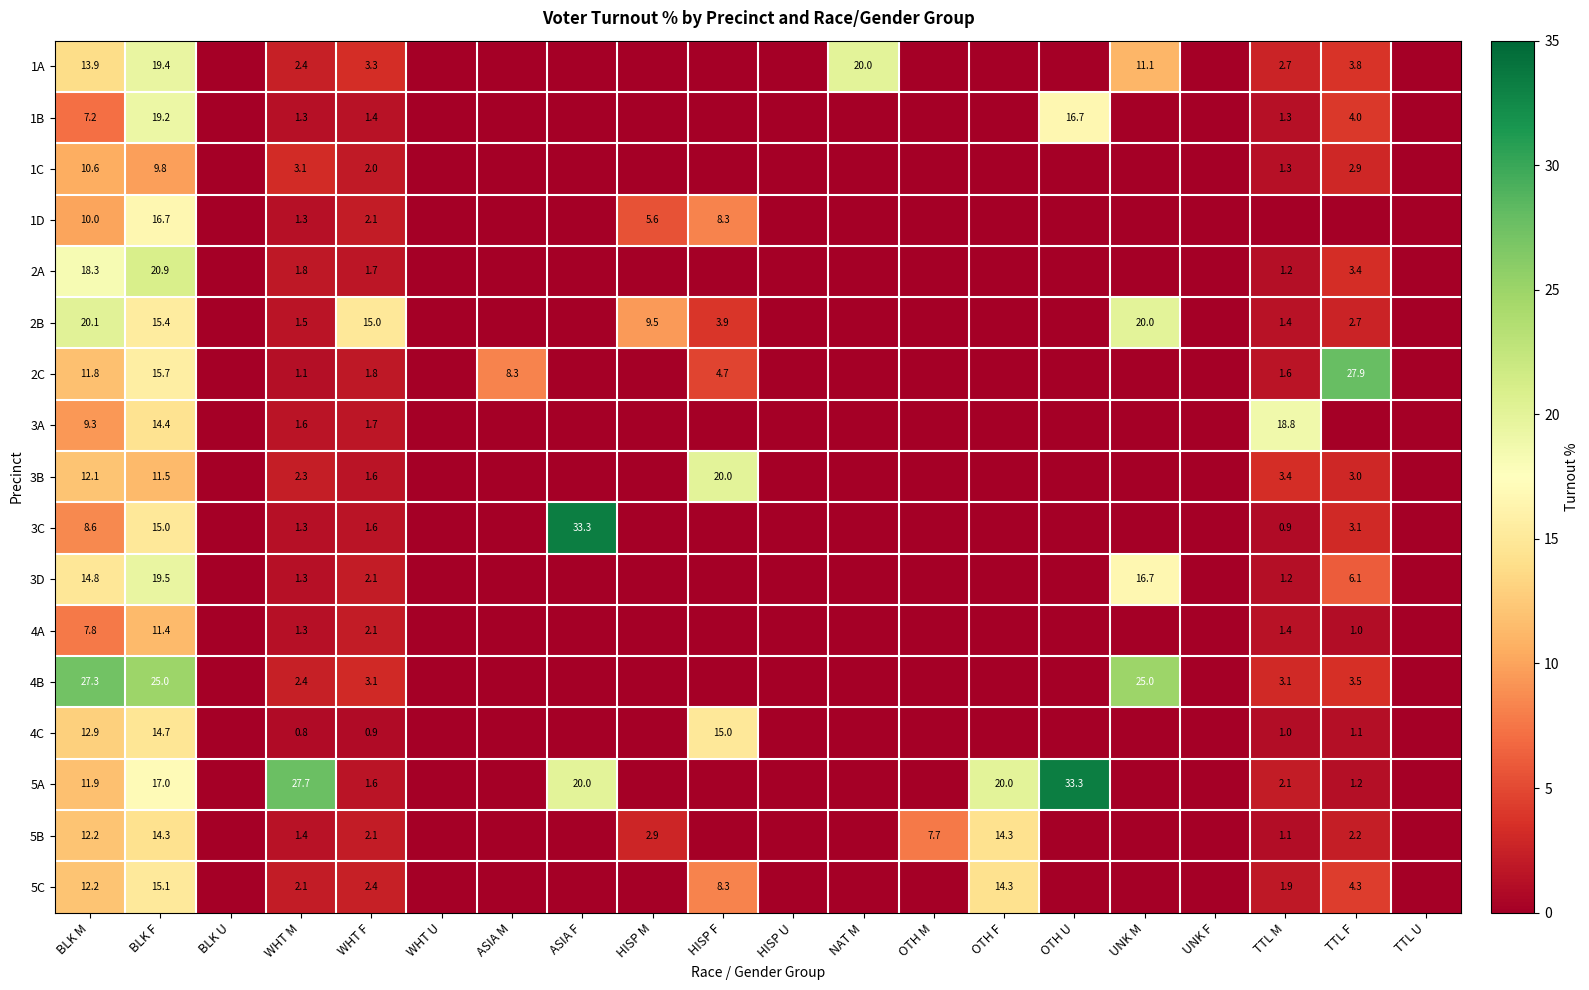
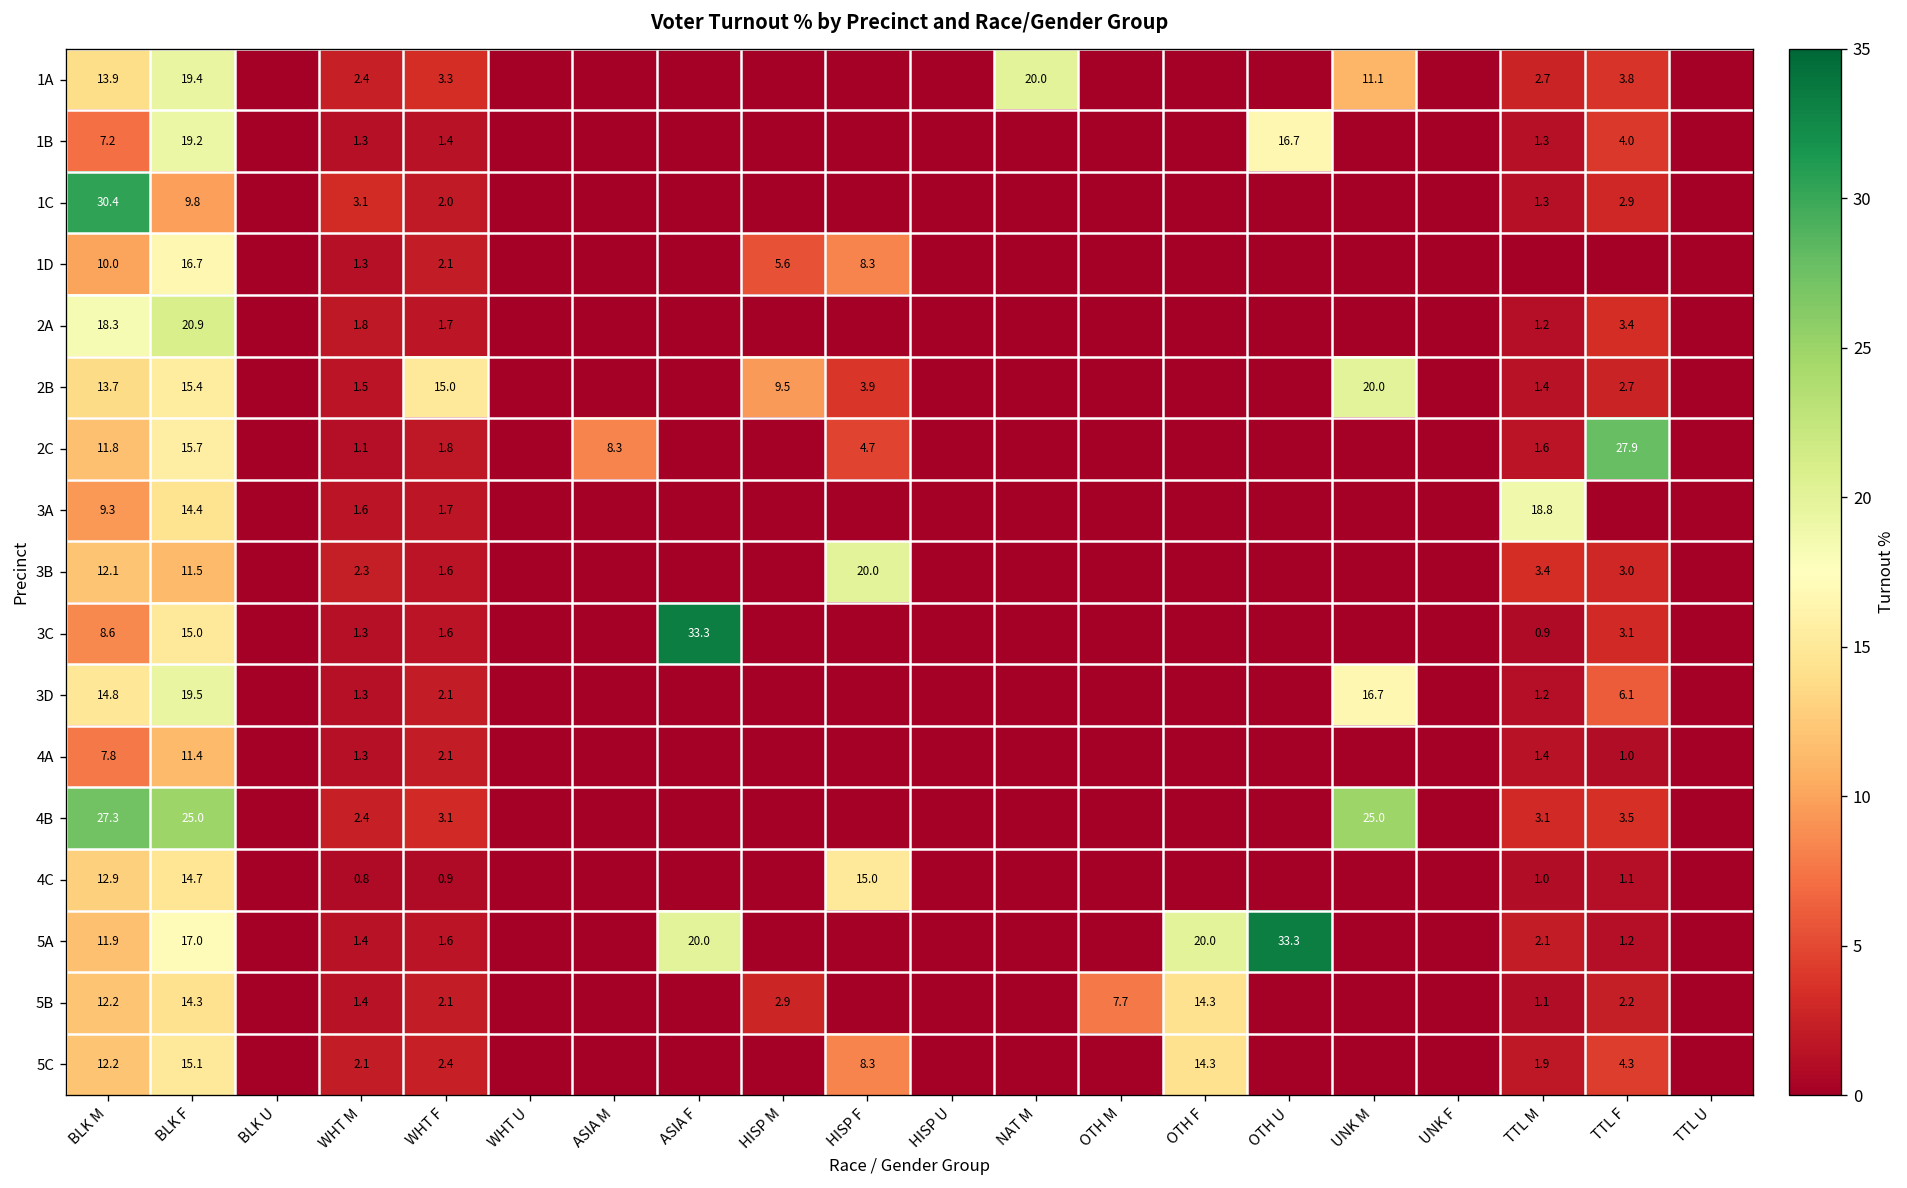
  {
    "1A": {
      "BLK M": 13.9,
      "BLK F": 19.4,
      "WHT M": 2.4,
      "WHT F": 3.3,
      "NAT M": 20.0,
      "UNK M": 11.1,
      "TTL M": 2.7,
      "TTL F": 3.8
    },
    "1B": {
      "BLK M": 7.2,
      "BLK F": 19.2,
      "WHT M": 1.3,
      "WHT F": 1.4,
      "OTH U": 16.7,
      "TTL M": 1.3,
      "TTL F": 4.0
    },
    "1C": {
-     "BLK M": 10.6,
+     "BLK M": 30.4,
      "BLK F": 9.8,
      "WHT M": 3.1,
      "WHT F": 2.0,
      "TTL M": 1.3,
      "TTL F": 2.9
    },
    "1D": {
      "BLK M": 10.0,
      "BLK F": 16.7,
      "WHT M": 1.3,
      "WHT F": 2.1,
      "HISP M": 5.6,
      "HISP F": 8.3
    },
    "2A": {
      "BLK M": 18.3,
      "BLK F": 20.9,
      "WHT M": 1.8,
      "WHT F": 1.7,
      "TTL M": 1.2,
      "TTL F": 3.4
    },
    "2B": {
-     "BLK M": 20.1,
+     "BLK M": 13.7,
      "BLK F": 15.4,
      "WHT M": 1.5,
      "WHT F": 15.0,
      "HISP M": 9.5,
      "HISP F": 3.9,
      "UNK M": 20.0,
      "TTL M": 1.4,
      "TTL F": 2.7
    },
    "2C": {
      "BLK M": 11.8,
      "BLK F": 15.7,
      "WHT M": 1.1,
      "WHT F": 1.8,
      "ASIA M": 8.3,
      "HISP F": 4.7,
      "TTL M": 1.6,
      "TTL F": 27.9
    },
    "3A": {
      "BLK M": 9.3,
      "BLK F": 14.4,
      "WHT M": 1.6,
      "WHT F": 1.7,
      "TTL M": 18.8
    },
    "3B": {
      "BLK M": 12.1,
      "BLK F": 11.5,
      "WHT M": 2.3,
      "WHT F": 1.6,
      "HISP F": 20.0,
      "TTL M": 3.4,
      "TTL F": 3.0
    },
    "3C": {
      "BLK M": 8.6,
      "BLK F": 15.0,
      "WHT M": 1.3,
      "WHT F": 1.6,
      "ASIA F": 33.3,
      "TTL M": 0.9,
      "TTL F": 3.1
    },
    "3D": {
      "BLK M": 14.8,
      "BLK F": 19.5,
      "WHT M": 1.3,
      "WHT F": 2.1,
      "UNK M": 16.7,
      "TTL M": 1.2,
      "TTL F": 6.1
    },
    "4A": {
      "BLK M": 7.8,
      "BLK F": 11.4,
      "WHT M": 1.3,
      "WHT F": 2.1,
      "TTL M": 1.4,
      "TTL F": 1.0
    },
    "4B": {
      "BLK M": 27.3,
      "BLK F": 25.0,
      "WHT M": 2.4,
      "WHT F": 3.1,
      "UNK M": 25.0,
      "TTL M": 3.1,
      "TTL F": 3.5
    },
    "4C": {
      "BLK M": 12.9,
      "BLK F": 14.7,
      "WHT M": 0.8,
      "WHT F": 0.9,
      "HISP F": 15.0,
      "TTL M": 1.0,
      "TTL F": 1.1
    },
    "5A": {
      "BLK M": 11.9,
      "BLK F": 17.0,
-     "WHT M": 27.7,
+     "WHT M": 1.4,
      "WHT F": 1.6,
      "ASIA F": 20.0,
      "OTH F": 20.0,
      "OTH U": 33.3,
      "TTL M": 2.1,
      "TTL F": 1.2
    },
    "5B": {
      "BLK M": 12.2,
      "BLK F": 14.3,
      "WHT M": 1.4,
      "WHT F": 2.1,
      "HISP M": 2.9,
      "OTH M": 7.7,
      "OTH F": 14.3,
      "TTL M": 1.1,
      "TTL F": 2.2
    },
    "5C": {
      "BLK M": 12.2,
      "BLK F": 15.1,
      "WHT M": 2.1,
      "WHT F": 2.4,
      "HISP F": 8.3,
      "OTH F": 14.3,
      "TTL M": 1.9,
      "TTL F": 4.3
    }
  }
